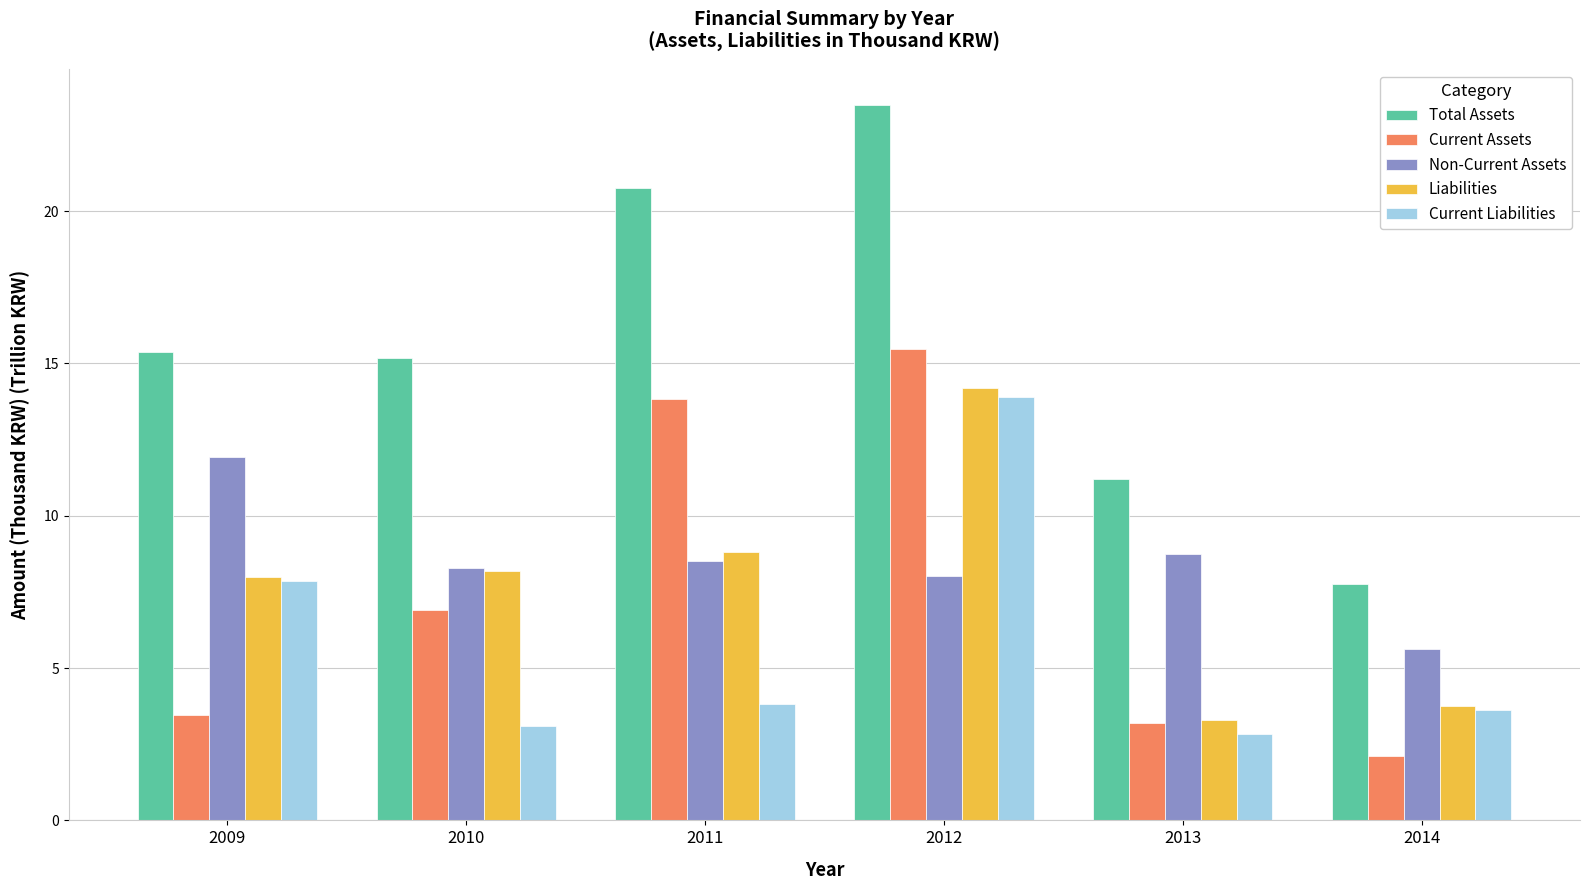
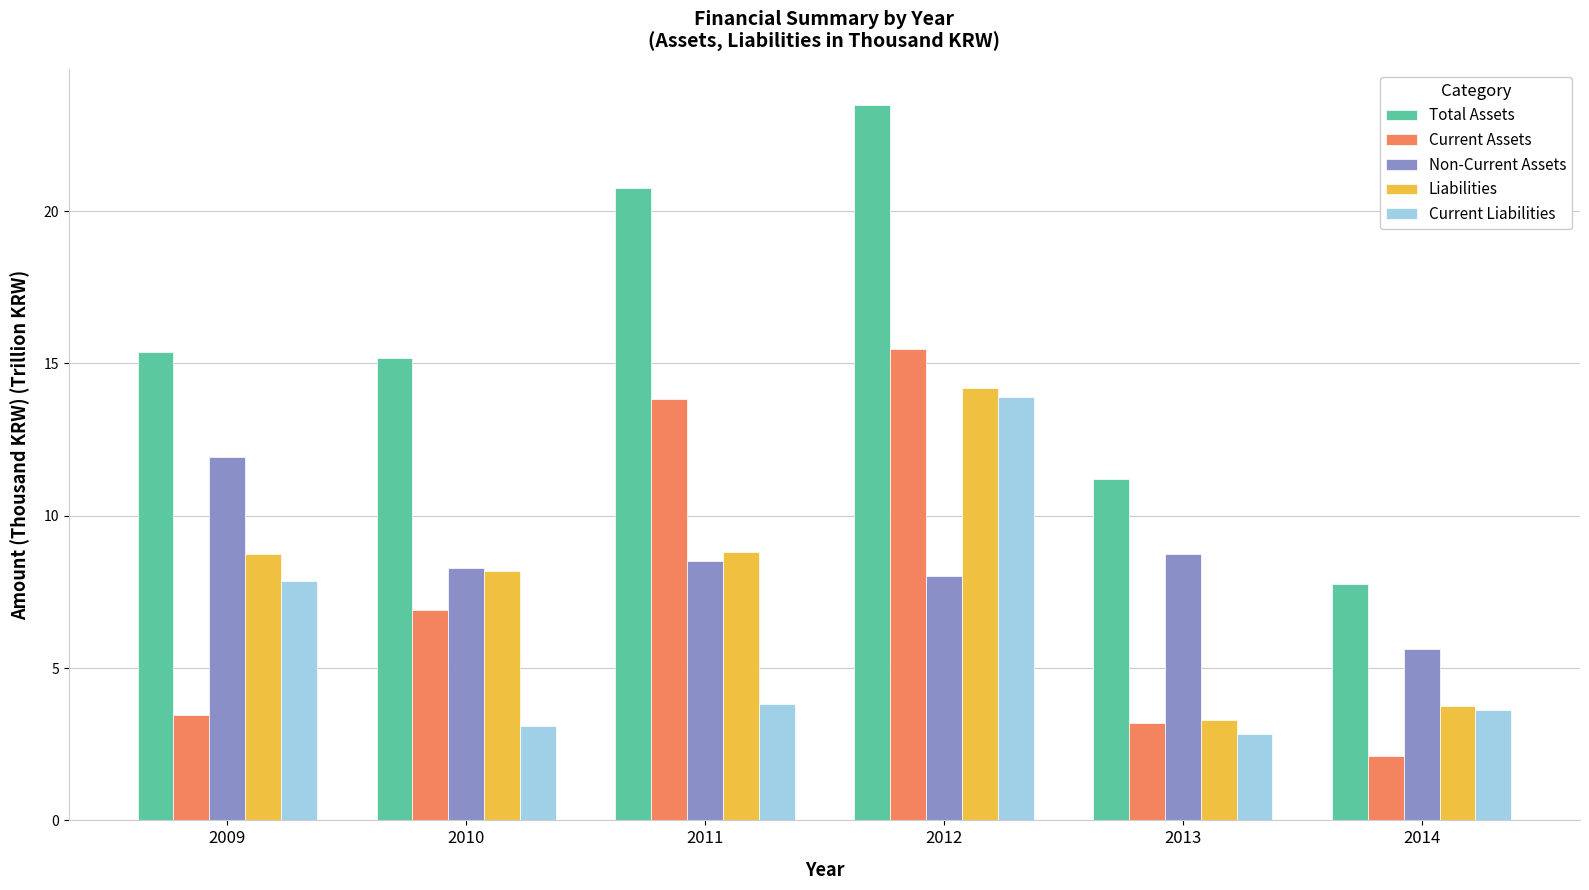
  {
    "Total Assets": {
      "2009": 15.4,
      "2010": 15.2,
      "2011": 20.7,
      "2012": 23.5,
      "2013": 11.2,
      "2014": 7.8
    },
    "Current Assets": {
      "2009": 3.5,
      "2010": 6.9,
      "2011": 13.8,
      "2012": 15.5,
      "2013": 3.2,
      "2014": 2.1
    },
    "Non-Current Assets": {
      "2009": 11.9,
      "2010": 8.3,
      "2011": 8.5,
      "2012": 8.0,
      "2013": 8.8,
      "2014": 5.6
    },
    "Liabilities": {
-     "2009": 8.0,
+     "2009": 8.7,
      "2010": 8.2,
      "2011": 8.8,
      "2012": 14.2,
      "2013": 3.3,
      "2014": 3.7
    },
    "Current Liabilities": {
      "2009": 7.9,
      "2010": 3.1,
      "2011": 3.8,
      "2012": 13.9,
      "2013": 2.8,
      "2014": 3.6
    }
  }
